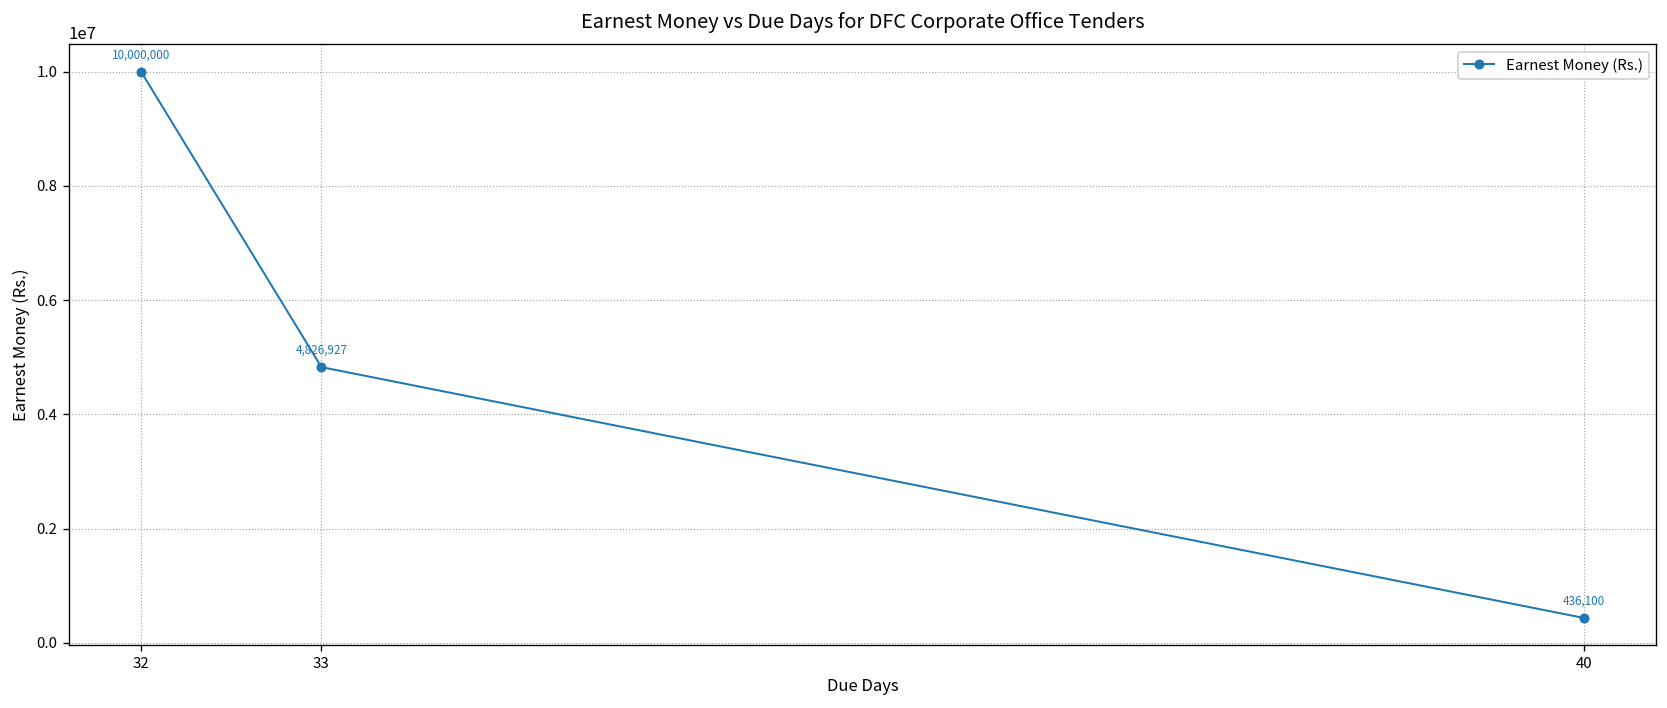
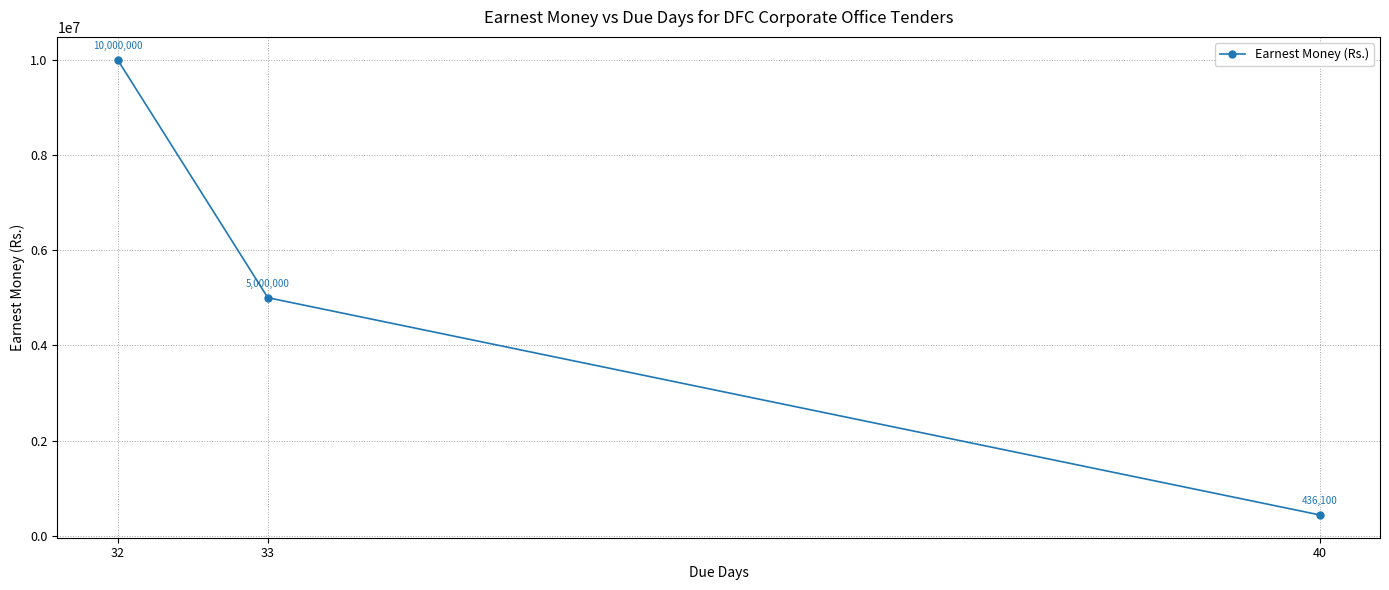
  {
    "32": "10,000,000",
-   "33": "4,826,927",
+   "33": "5,000,000",
    "40": "436,100"
  }
